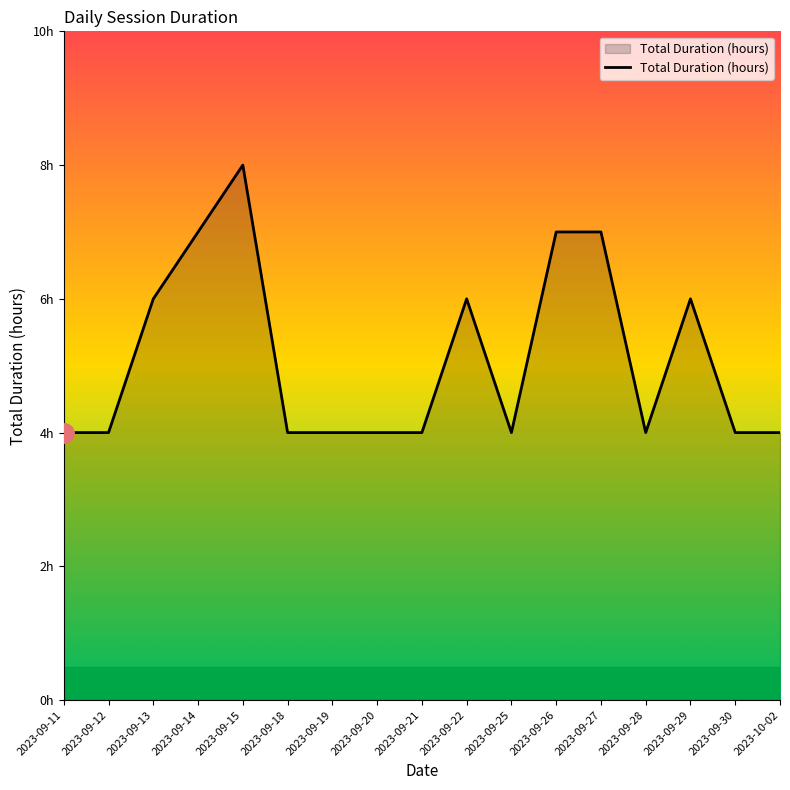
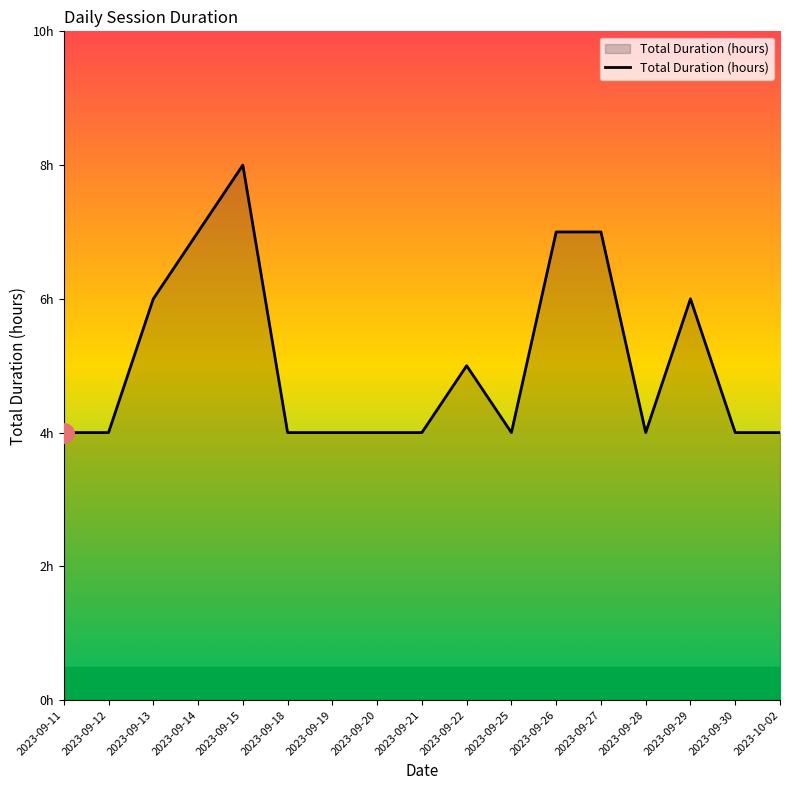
  {
    "Total Duration (hours)": {
      "2023-09-12": "4h",
      "2023-09-13": "6h",
      "2023-09-14": "7h",
      "2023-09-15": "8h",
      "2023-09-18": "4h",
      "2023-09-19": "4h",
      "2023-09-20": "4h",
      "2023-09-21": "4h",
-     "2023-09-22": "6h",
+     "2023-09-22": "5h",
      "2023-09-25": "4h",
      "2023-09-26": "7h",
      "2023-09-27": "7h",
      "2023-09-28": "4h",
      "2023-09-29": "6h",
      "2023-09-30": "4h",
      "2023-10-02": "4h"
    }
  }
